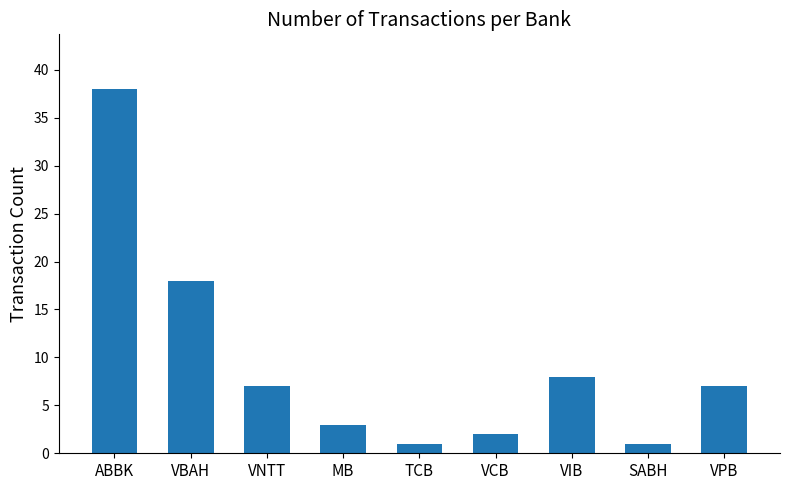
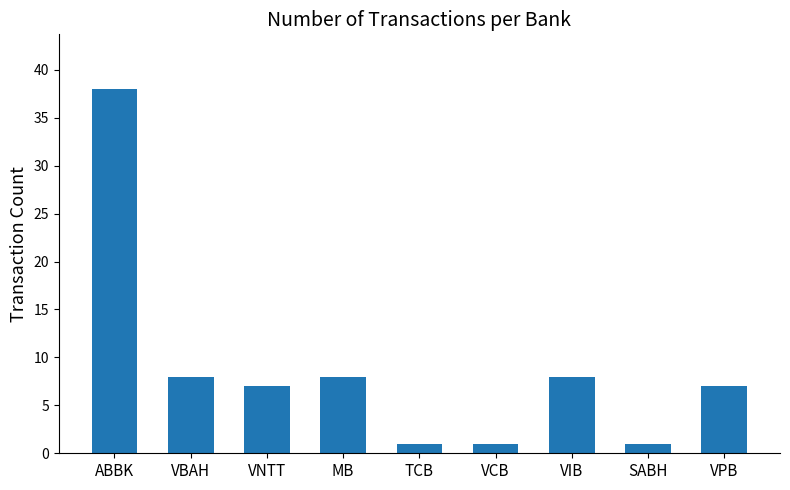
  {
    "ABBK": 38,
-   "VBAH": 18,
+   "VBAH": 8,
    "VNTT": 7,
-   "MB": 3,
+   "MB": 8,
    "TCB": 1,
-   "VCB": 2,
+   "VCB": 1,
    "VIB": 8,
    "SABH": 1,
    "VPB": 7
  }
